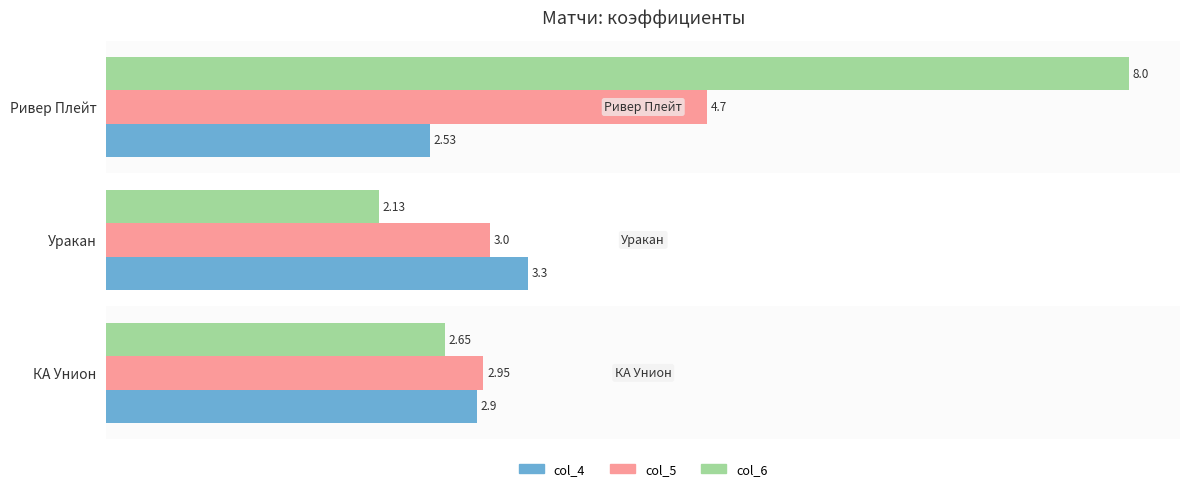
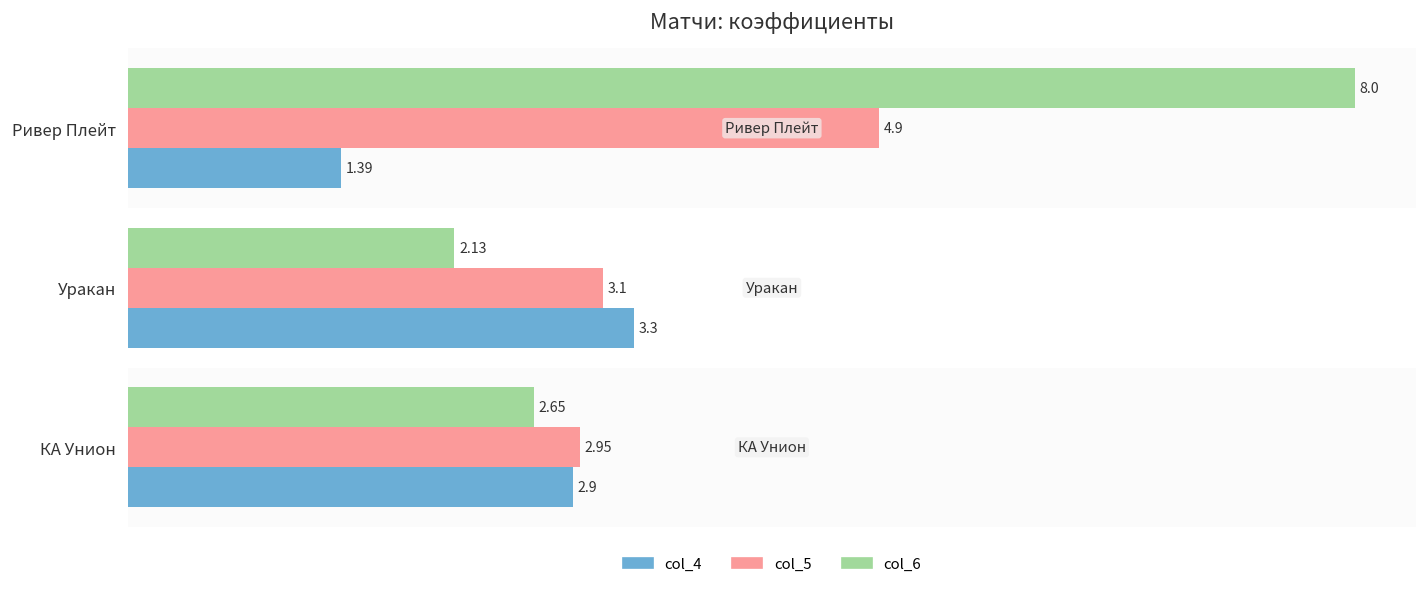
  {
    "col_4": {
-     "Ривер Плейт": 2.53,
+     "Ривер Плейт": 1.39,
      "Уракан": 3.3,
      "КА Унион": 2.9
    },
    "col_5": {
-     "Ривер Плейт": 4.7,
-     "Уракан": 3.0,
+     "Ривер Плейт": 4.9,
+     "Уракан": 3.1,
      "КА Унион": 2.95
    },
    "col_6": {
      "Ривер Плейт": 8.0,
      "Уракан": 2.13,
      "КА Унион": 2.65
    }
  }
